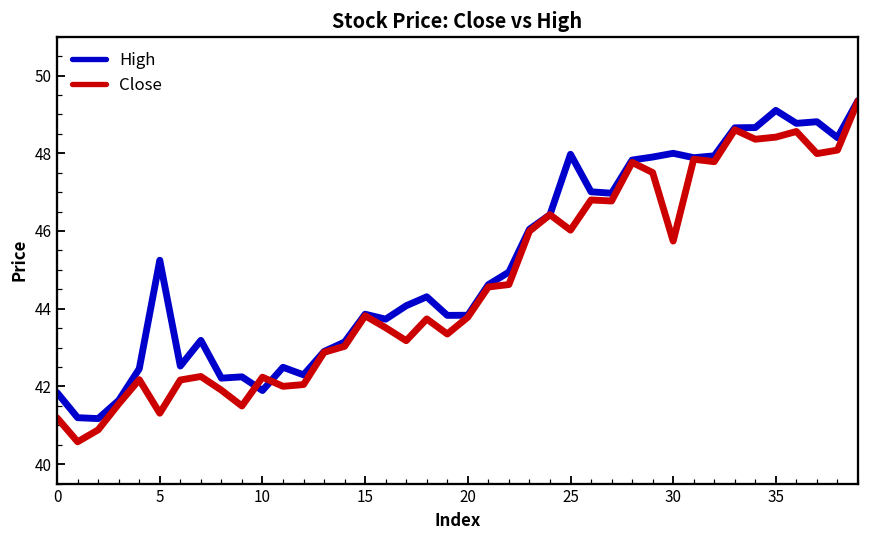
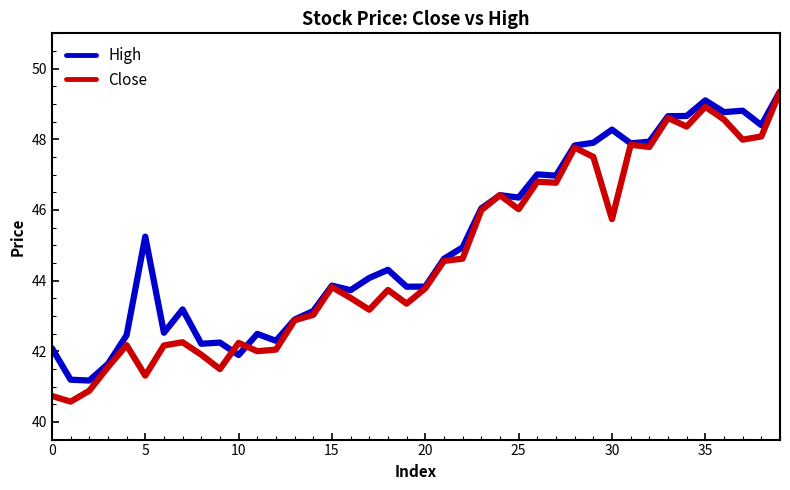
  {
    "High": {
-     "0": 41.8,
+     "0": 42.1,
      "5": 45.2,
      "10": 41.9,
-     "25": 48.0,
-     "30": 48.0,
+     "25": 46.4,
+     "30": 48.3,
      "35": 49.1
    },
    "Close": {
-     "0": 41.2,
+     "0": 40.7,
      "5": 41.3,
      "10": 42.2,
      "25": 46.0,
      "30": 45.7,
-     "35": 48.4
+     "35": 48.9
    }
  }
